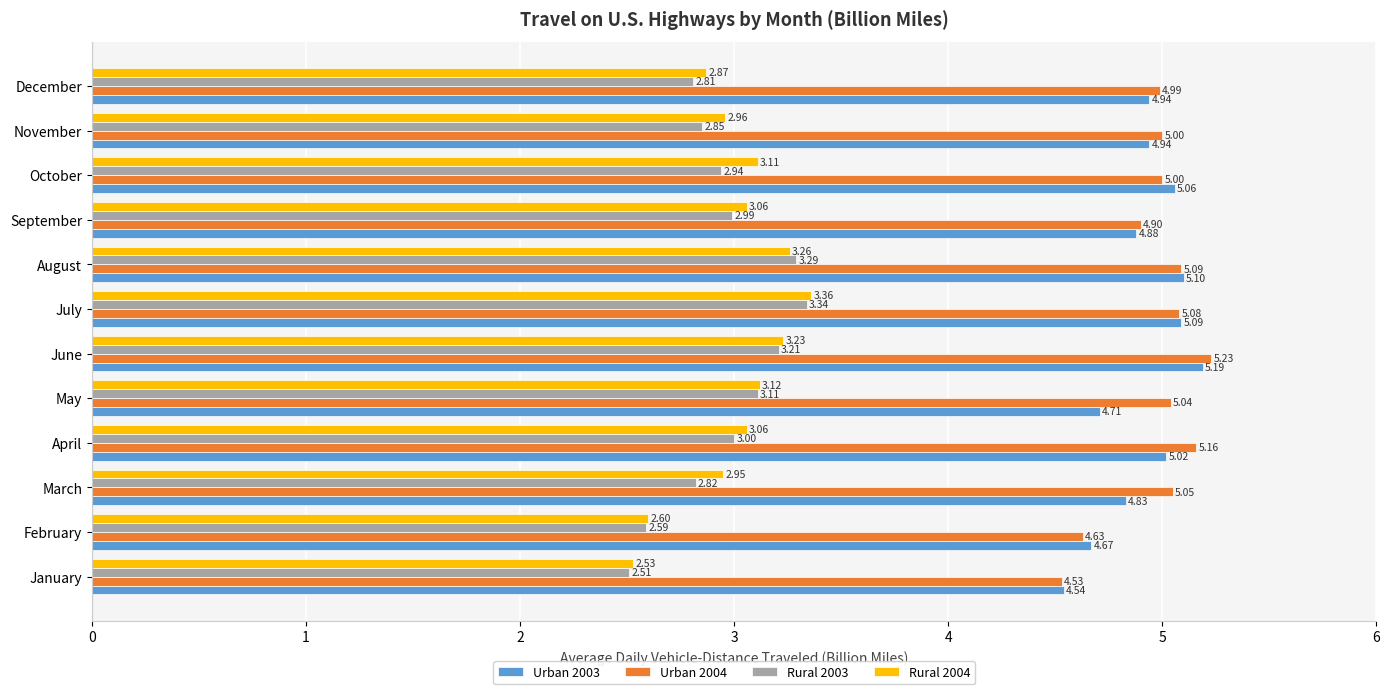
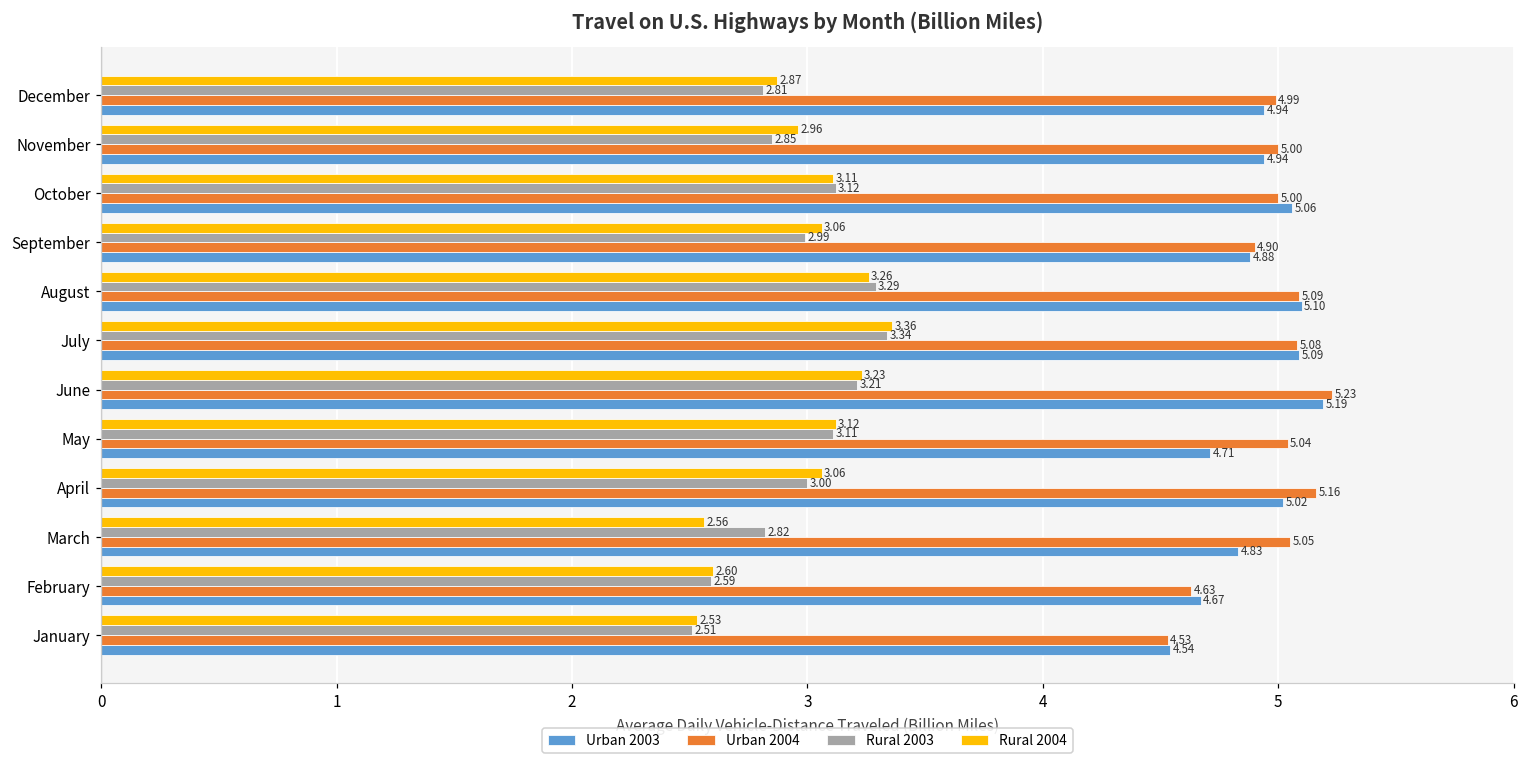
  {
    "Urban 2003": {
      "December": 4.94,
      "November": 4.94,
      "October": 5.06,
      "September": 4.88,
      "August": 5.10,
      "July": 5.09,
      "June": 5.19,
      "May": 4.71,
      "April": 5.02,
      "March": 4.83,
      "February": 4.67,
      "January": 4.54
    },
    "Urban 2004": {
      "December": 4.99,
      "November": 5.00,
      "October": 5.00,
      "September": 4.90,
      "August": 5.09,
      "July": 5.08,
      "June": 5.23,
      "May": 5.04,
      "April": 5.16,
      "March": 5.05,
      "February": 4.63,
      "January": 4.53
    },
    "Rural 2003": {
      "December": 2.81,
      "November": 2.85,
-     "October": 2.94,
+     "October": 3.12,
      "September": 2.99,
      "August": 3.29,
      "July": 3.34,
      "June": 3.21,
      "May": 3.11,
      "April": 3.00,
      "March": 2.82,
      "February": 2.59,
      "January": 2.51
    },
    "Rural 2004": {
      "December": 2.87,
      "November": 2.96,
      "October": 3.11,
      "September": 3.06,
      "August": 3.26,
      "July": 3.36,
      "June": 3.23,
      "May": 3.12,
      "April": 3.06,
-     "March": 2.95,
+     "March": 2.56,
      "February": 2.60,
      "January": 2.53
    }
  }
